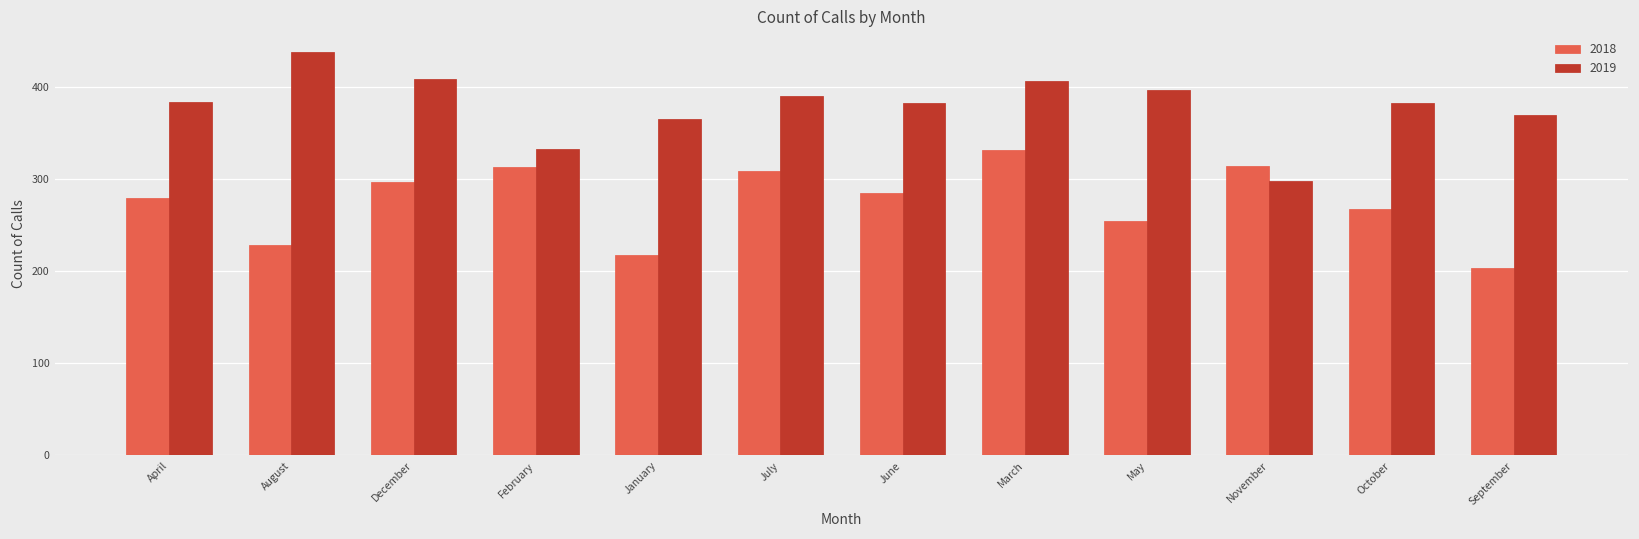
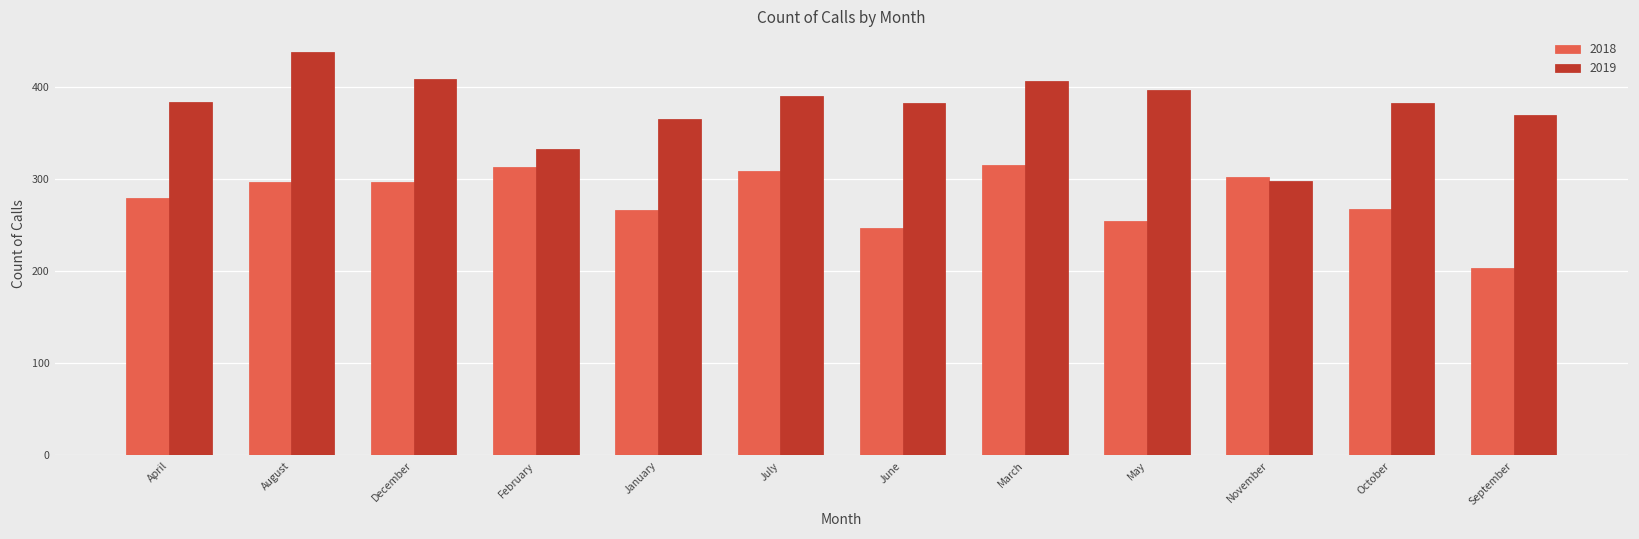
  {
    "2018": {
      "April": 280,
-     "August": 230,
+     "August": 300,
      "December": 300,
      "February": 310,
-     "January": 220,
+     "January": 270,
      "July": 310,
-     "June": 280,
-     "March": 330,
+     "June": 250,
+     "March": 320,
      "May": 250,
-     "November": 310,
+     "November": 300,
      "October": 270,
      "September": 200
    },
    "2019": {
      "April": 380,
      "August": 440,
      "December": 410,
      "February": 330,
      "January": 370,
      "July": 390,
      "June": 380,
      "March": 410,
      "May": 400,
      "November": 300,
      "October": 380,
      "September": 370
    }
  }
